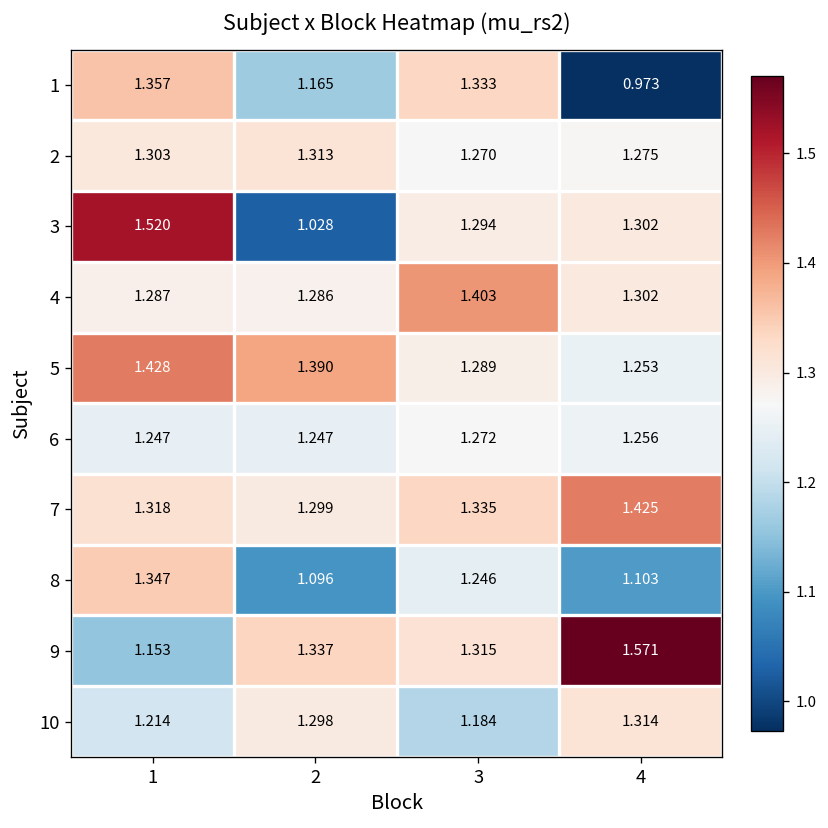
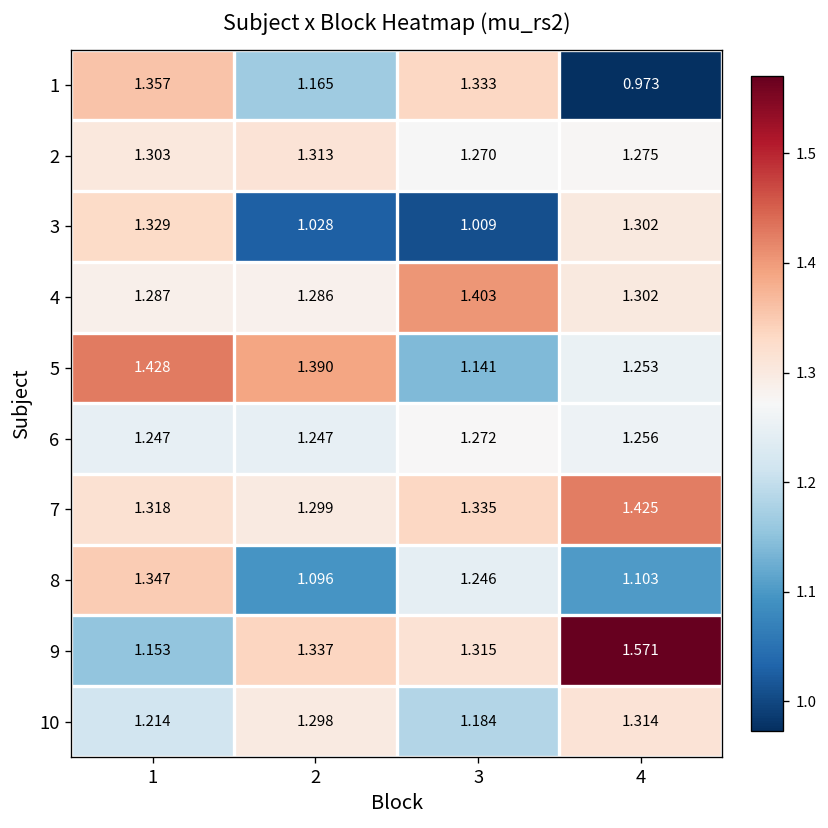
  {
    "1": {
      "1": 1.357,
      "2": 1.165,
      "3": 1.333,
      "4": 0.973
    },
    "2": {
      "1": 1.303,
      "2": 1.313,
      "3": 1.270,
      "4": 1.275
    },
    "3": {
-     "1": 1.520,
+     "1": 1.329,
      "2": 1.028,
-     "3": 1.294,
+     "3": 1.009,
      "4": 1.302
    },
    "4": {
      "1": 1.287,
      "2": 1.286,
      "3": 1.403,
      "4": 1.302
    },
    "5": {
      "1": 1.428,
      "2": 1.390,
-     "3": 1.289,
+     "3": 1.141,
      "4": 1.253
    },
    "6": {
      "1": 1.247,
      "2": 1.247,
      "3": 1.272,
      "4": 1.256
    },
    "7": {
      "1": 1.318,
      "2": 1.299,
      "3": 1.335,
      "4": 1.425
    },
    "8": {
      "1": 1.347,
      "2": 1.096,
      "3": 1.246,
      "4": 1.103
    },
    "9": {
      "1": 1.153,
      "2": 1.337,
      "3": 1.315,
      "4": 1.571
    },
    "10": {
      "1": 1.214,
      "2": 1.298,
      "3": 1.184,
      "4": 1.314
    }
  }
